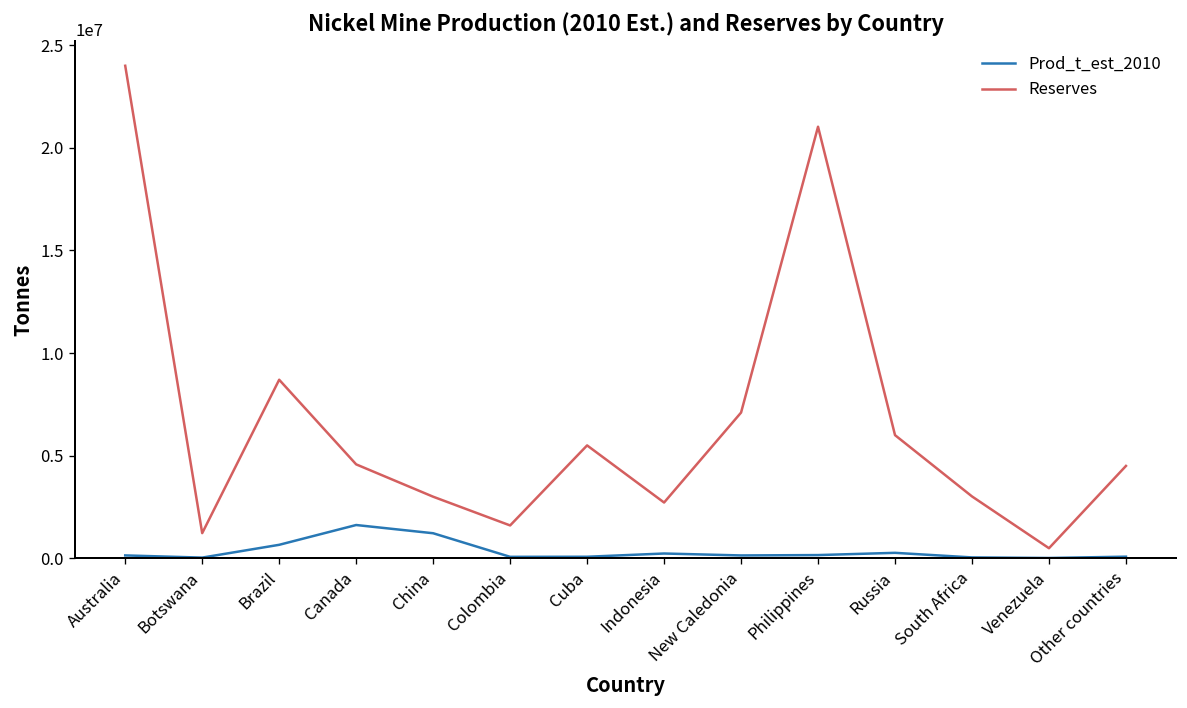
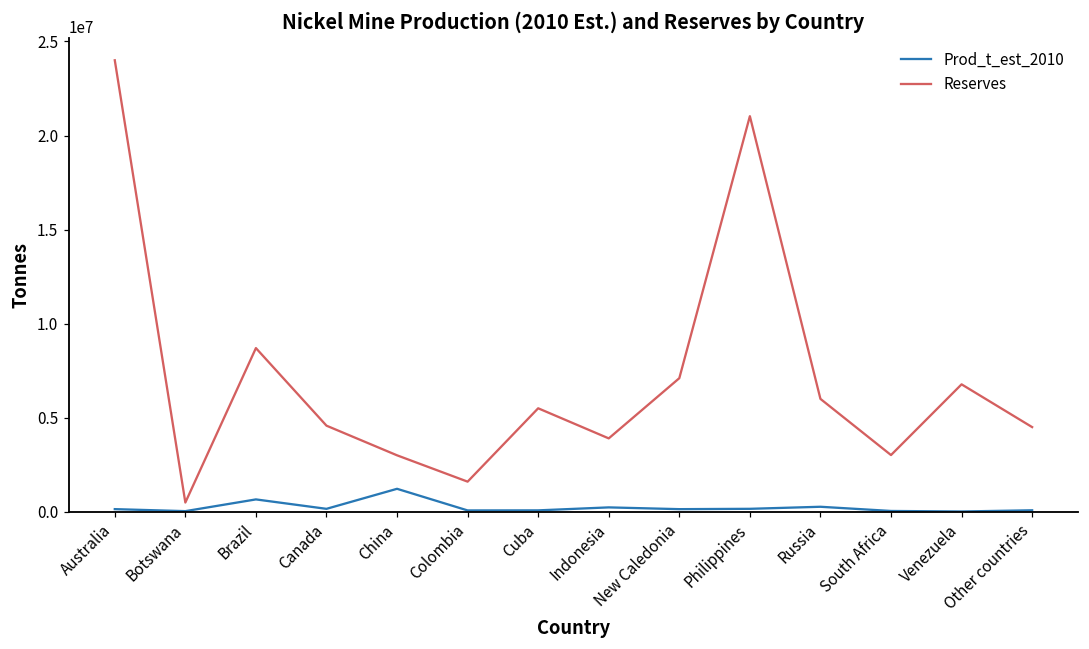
  {
    "Prod_t_est_2010": {
      "Australia": 100000,
      "Botswana": 0,
      "Brazil": 700000,
-     "Canada": 1600000,
+     "Canada": 200000,
      "China": 1200000,
      "Colombia": 100000,
      "Cuba": 100000,
      "Indonesia": 200000,
      "New Caledonia": 100000,
      "Philippines": 200000,
      "Russia": 300000,
      "South Africa": 0,
      "Venezuela": 0,
      "Other countries": 100000
    },
    "Reserves": {
      "Australia": 24000000,
-     "Botswana": 1200000,
+     "Botswana": 500000,
      "Brazil": 8700000,
      "Canada": 4600000,
      "China": 3000000,
      "Colombia": 1600000,
      "Cuba": 5500000,
-     "Indonesia": 2700000,
+     "Indonesia": 3900000,
      "New Caledonia": 7100000,
      "Philippines": 21000000,
      "Russia": 6000000,
      "South Africa": 3000000,
-     "Venezuela": 500000,
+     "Venezuela": 6800000,
      "Other countries": 4500000
    }
  }
